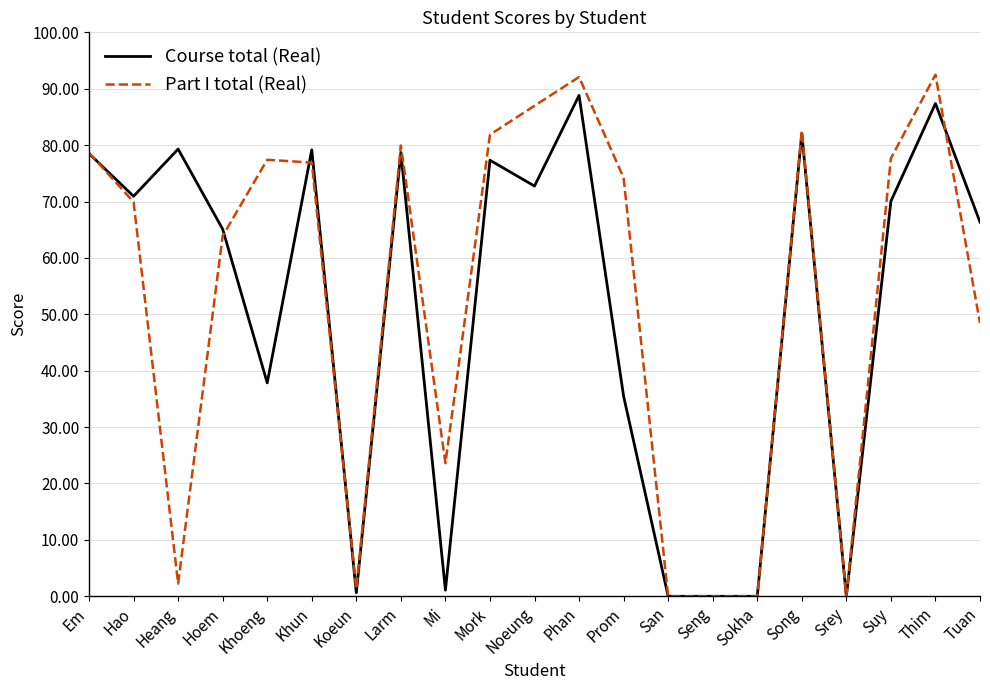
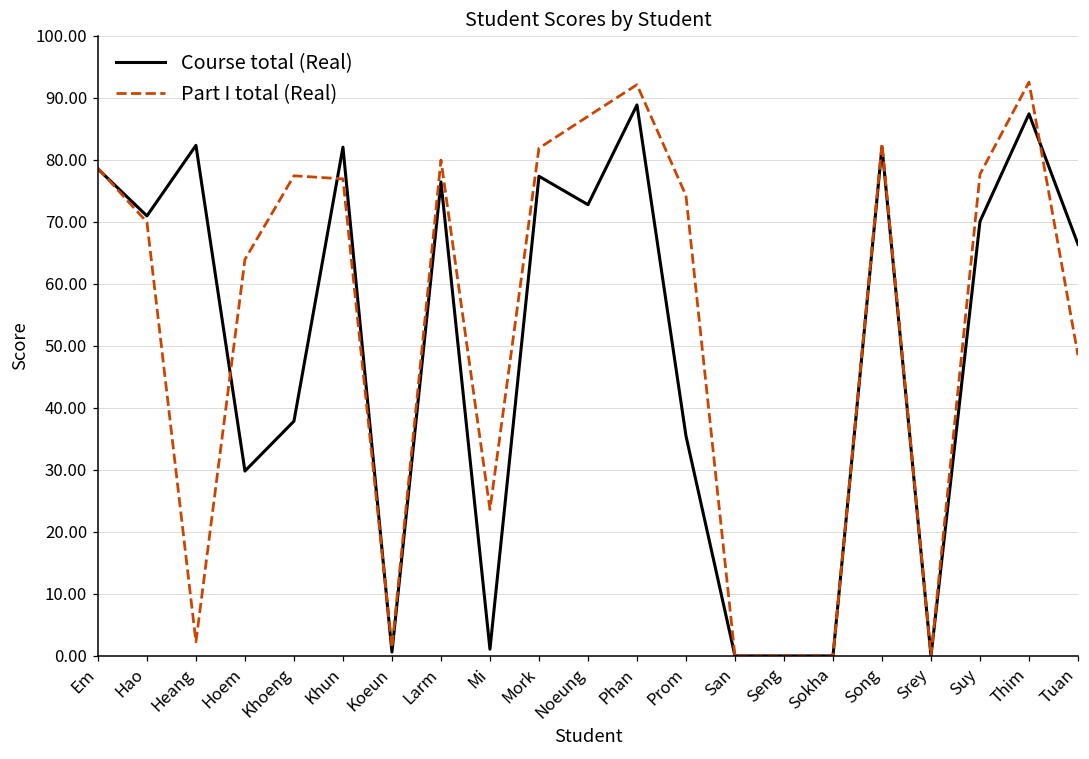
  {
    "Course total (Real)": {
      "Hao": 71,
-     "Heang": 79,
-     "Hoem": 65,
+     "Heang": 82,
+     "Hoem": 30,
      "Khoeng": 38,
-     "Khun": 79,
+     "Khun": 82,
      "Koeun": 1,
-     "Larm": 79,
+     "Larm": 76,
      "Mi": 1,
      "Mork": 77,
      "Noeung": 73,
      "Phan": 89,
      "Prom": 35,
      "Song": 82,
      "Suy": 70,
      "Thim": 87,
      "Tuan": 66
    },
    "Part I total (Real)": {
      "Hao": 70,
      "Heang": 2,
      "Hoem": 64,
      "Khoeng": 77,
      "Khun": 77,
      "Koeun": 1,
      "Larm": 80,
      "Mi": 24,
      "Mork": 82,
      "Noeung": 87,
      "Phan": 92,
      "Prom": 74,
      "Song": 83,
      "Suy": 78,
      "Thim": 92,
      "Tuan": 48
    }
  }
